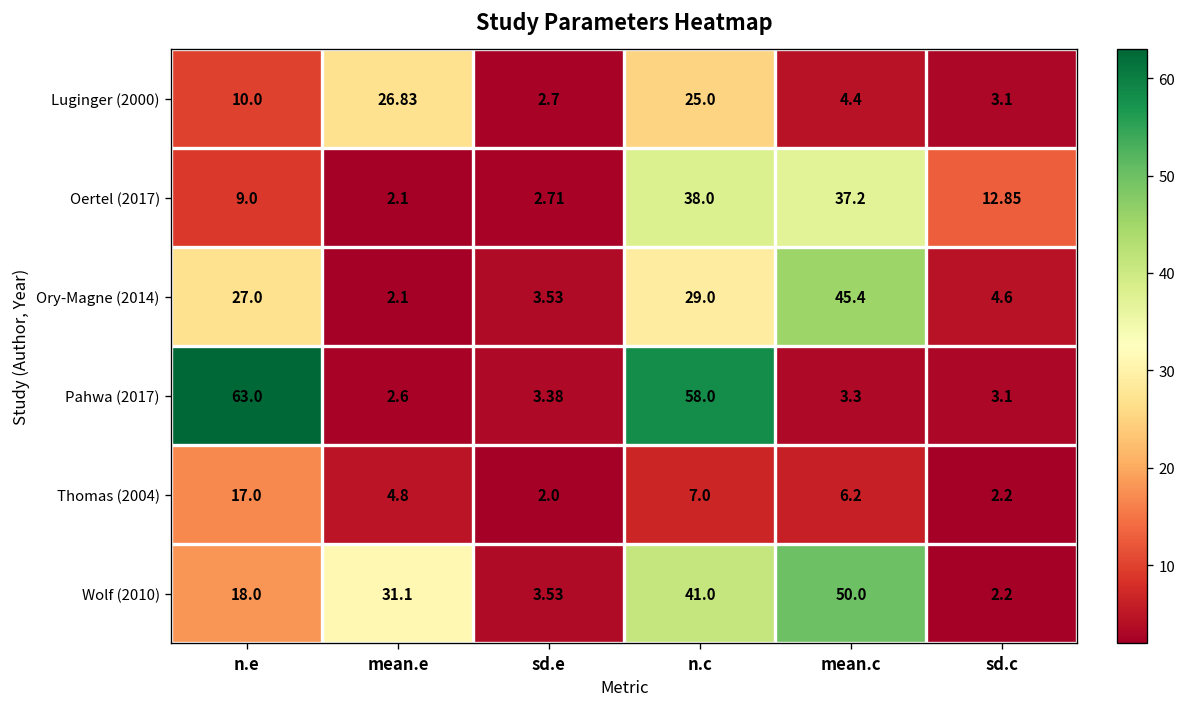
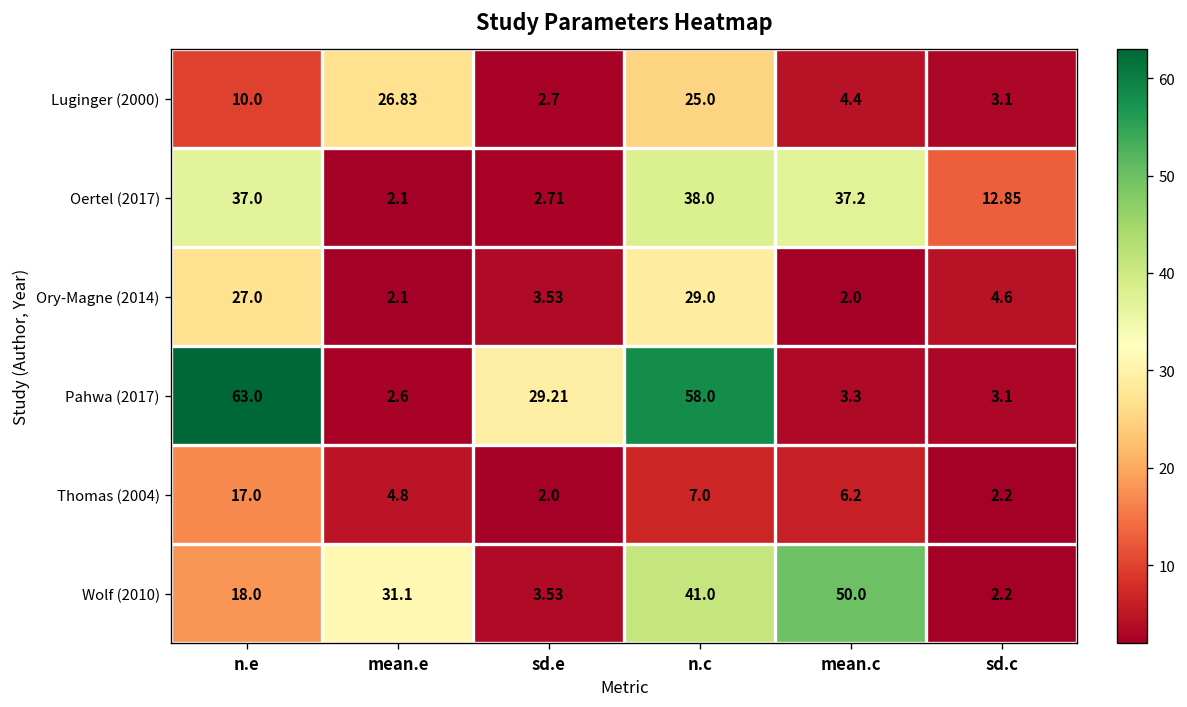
  {
    "Luginger (2000)": {
      "n.e": 10.0,
      "mean.e": 26.83,
      "sd.e": 2.7,
      "n.c": 25.0,
      "mean.c": 4.4,
      "sd.c": 3.1
    },
    "Oertel (2017)": {
-     "n.e": 9.0,
+     "n.e": 37.0,
      "mean.e": 2.1,
      "sd.e": 2.71,
      "n.c": 38.0,
      "mean.c": 37.2,
      "sd.c": 12.85
    },
    "Ory-Magne (2014)": {
      "n.e": 27.0,
      "mean.e": 2.1,
      "sd.e": 3.53,
      "n.c": 29.0,
-     "mean.c": 45.4,
+     "mean.c": 2.0,
      "sd.c": 4.6
    },
    "Pahwa (2017)": {
      "n.e": 63.0,
      "mean.e": 2.6,
-     "sd.e": 3.38,
+     "sd.e": 29.21,
      "n.c": 58.0,
      "mean.c": 3.3,
      "sd.c": 3.1
    },
    "Thomas (2004)": {
      "n.e": 17.0,
      "mean.e": 4.8,
      "sd.e": 2.0,
      "n.c": 7.0,
      "mean.c": 6.2,
      "sd.c": 2.2
    },
    "Wolf (2010)": {
      "n.e": 18.0,
      "mean.e": 31.1,
      "sd.e": 3.53,
      "n.c": 41.0,
      "mean.c": 50.0,
      "sd.c": 2.2
    }
  }
